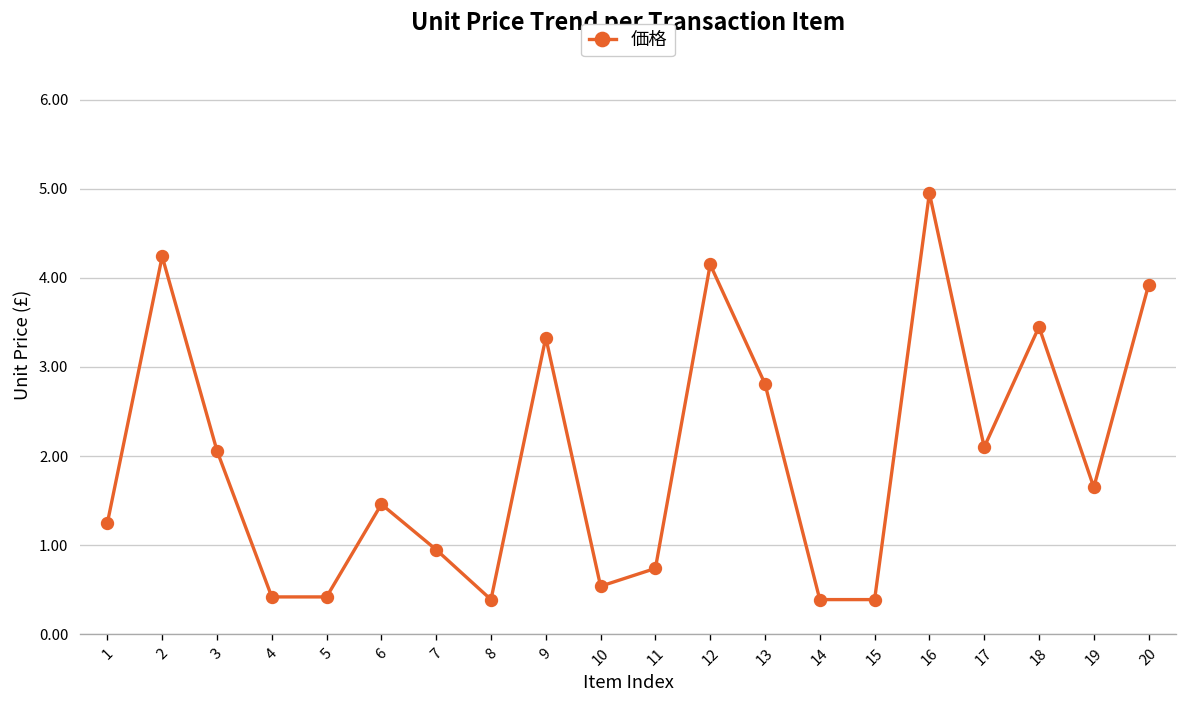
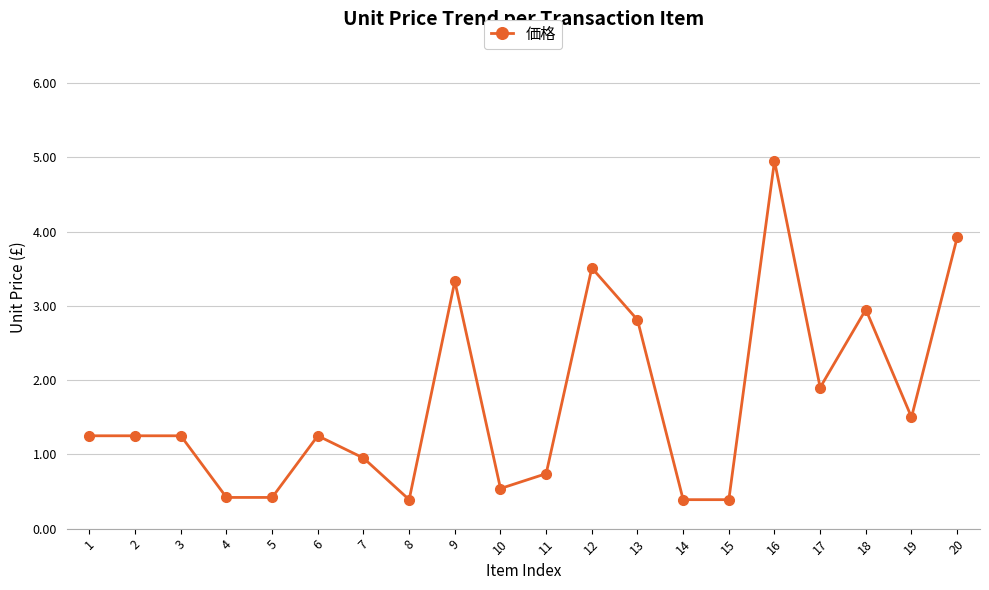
  {
    "1": 1.3,
-   "2": 4.2,
-   "3": 2.1,
+   "2": 1.3,
+   "3": 1.3,
    "4": 0.4,
    "5": 0.4,
-   "6": 1.5,
+   "6": 1.3,
    "7": 1.0,
    "8": 0.4,
    "9": 3.3,
    "10": 0.5,
    "11": 0.7,
-   "12": 4.2,
+   "12": 3.5,
    "13": 2.8,
    "14": 0.4,
    "15": 0.4,
    "16": 5.0,
-   "17": 2.1,
-   "18": 3.5,
-   "19": 1.7,
+   "17": 1.9,
+   "18": 3.0,
+   "19": 1.5,
    "20": 3.9
  }
